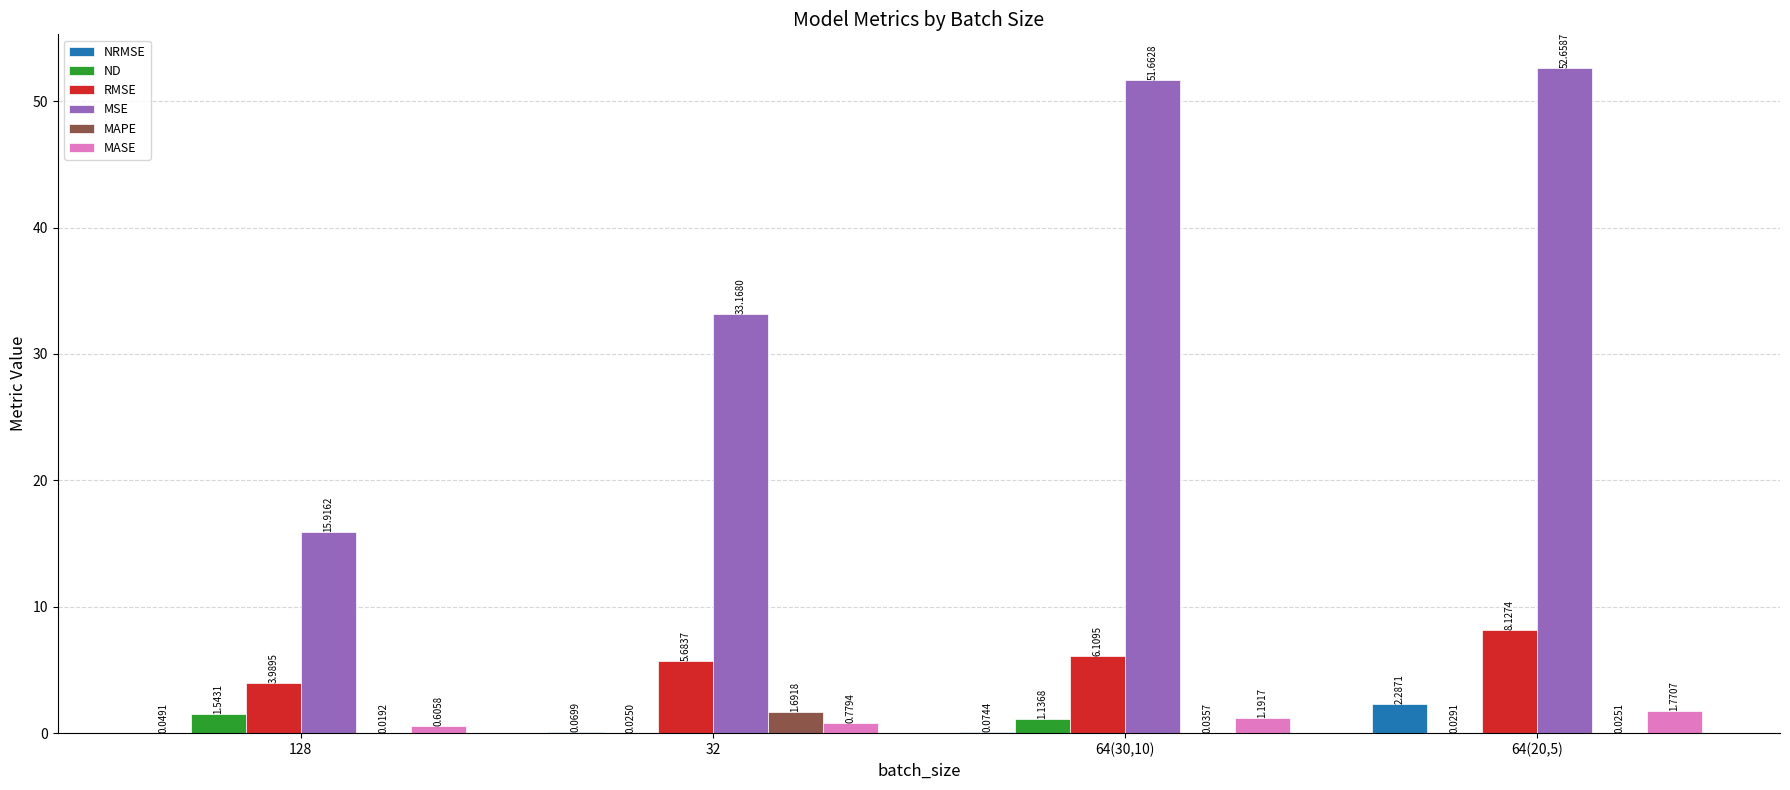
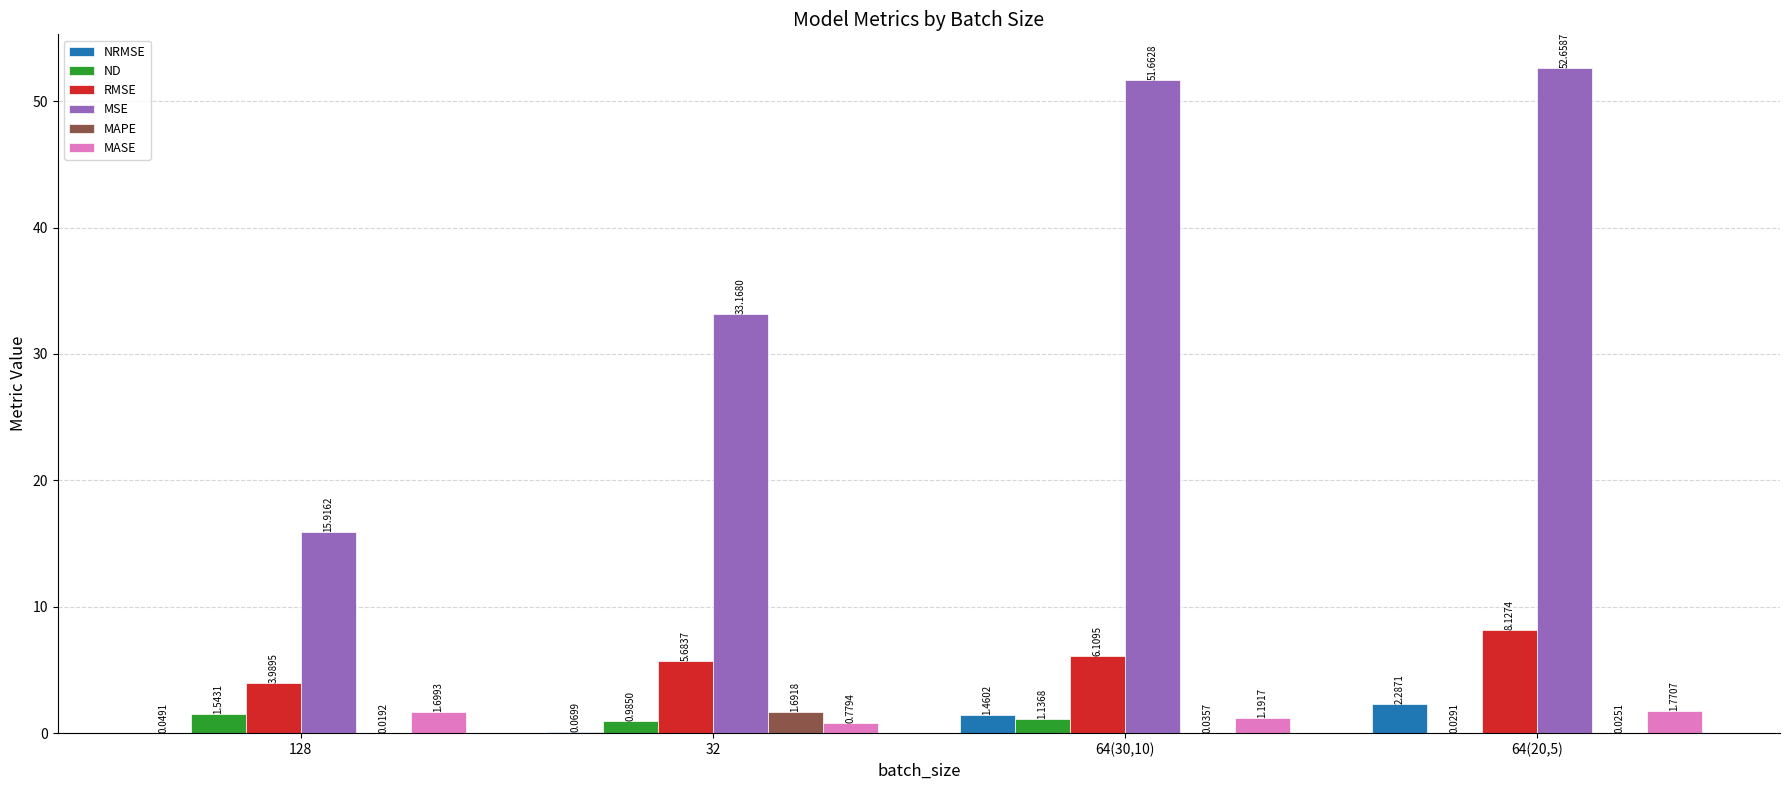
  {
    "NRMSE": {
      "128": 0.0491,
      "32": 0.0699,
-     "64(30,10)": 0.0744,
+     "64(30,10)": 1.4602,
      "64(20,5)": 2.2871
    },
    "ND": {
      "128": 1.5431,
-     "32": 0.0250,
+     "32": 0.9850,
      "64(30,10)": 1.1368,
      "64(20,5)": 0.0291
    },
    "RMSE": {
      "128": 3.9895,
      "32": 5.6837,
      "64(30,10)": 6.1095,
      "64(20,5)": 8.1274
    },
    "MSE": {
      "128": 15.9162,
      "32": 33.1680,
      "64(30,10)": 51.6628,
      "64(20,5)": 52.6587
    },
    "MAPE": {
      "128": 0.0192,
      "32": 1.6918,
      "64(30,10)": 0.0357,
      "64(20,5)": 0.0251
    },
    "MASE": {
-     "128": 0.6058,
+     "128": 1.6993,
      "32": 0.7794,
      "64(30,10)": 1.1917,
      "64(20,5)": 1.7707
    }
  }
